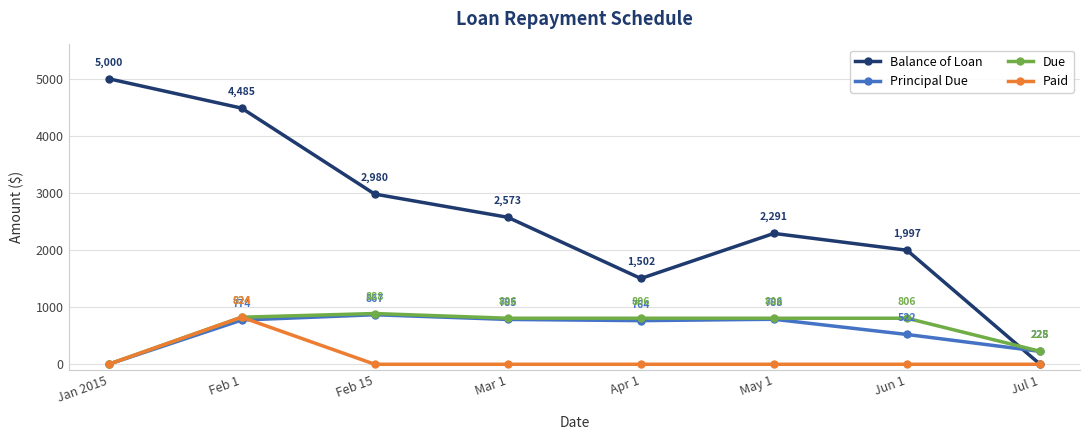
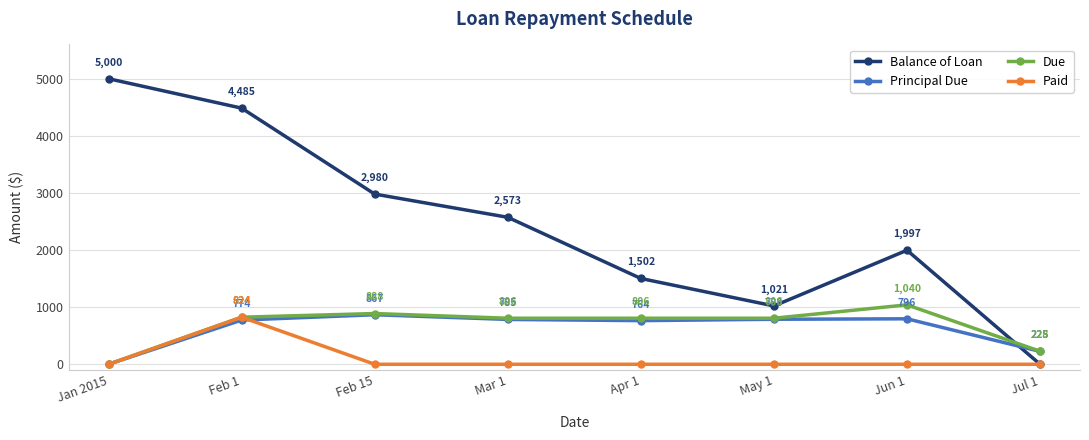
  {
    "Balance of Loan": {
      "Jan 2015": "5,000",
      "Feb 1": "4,485",
      "Feb 15": "2,980",
      "Mar 1": "2,573",
      "Apr 1": "1,502",
-     "May 1": "2,291",
+     "May 1": "1,021",
      "Jun 1": "1,997"
    },
    "Principal Due": {
-     "Jun 1": "522"
+     "Jun 1": "796"
    },
    "Due": {
-     "Jun 1": "806"
+     "Jun 1": "1,040"
    },
    "Paid": {
      "Feb 15": "0",
      "Mar 1": "0",
      "Apr 1": "0",
      "May 1": "0",
      "Jun 1": "0"
    }
  }
